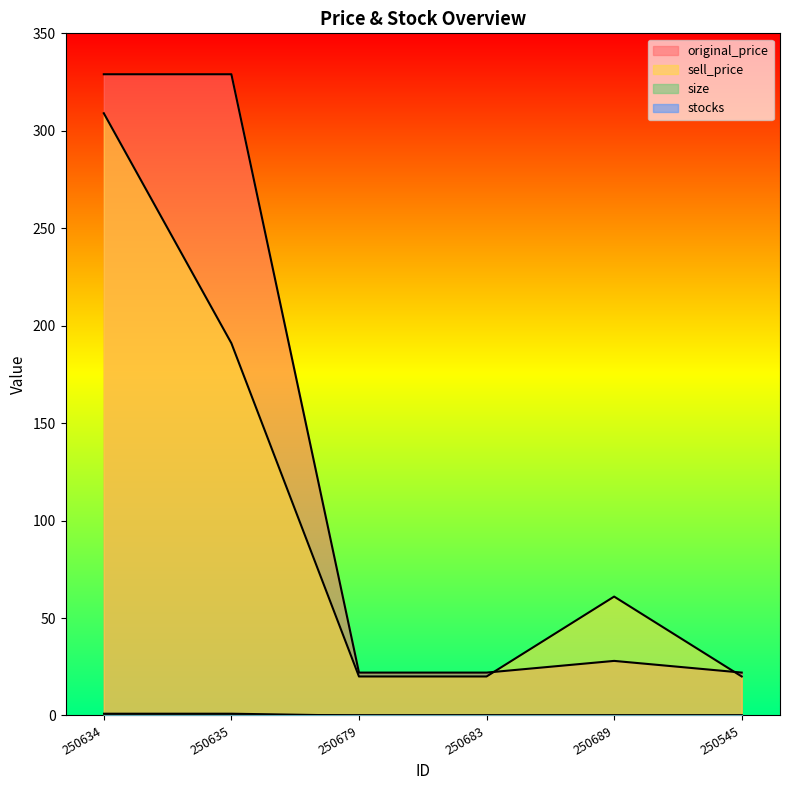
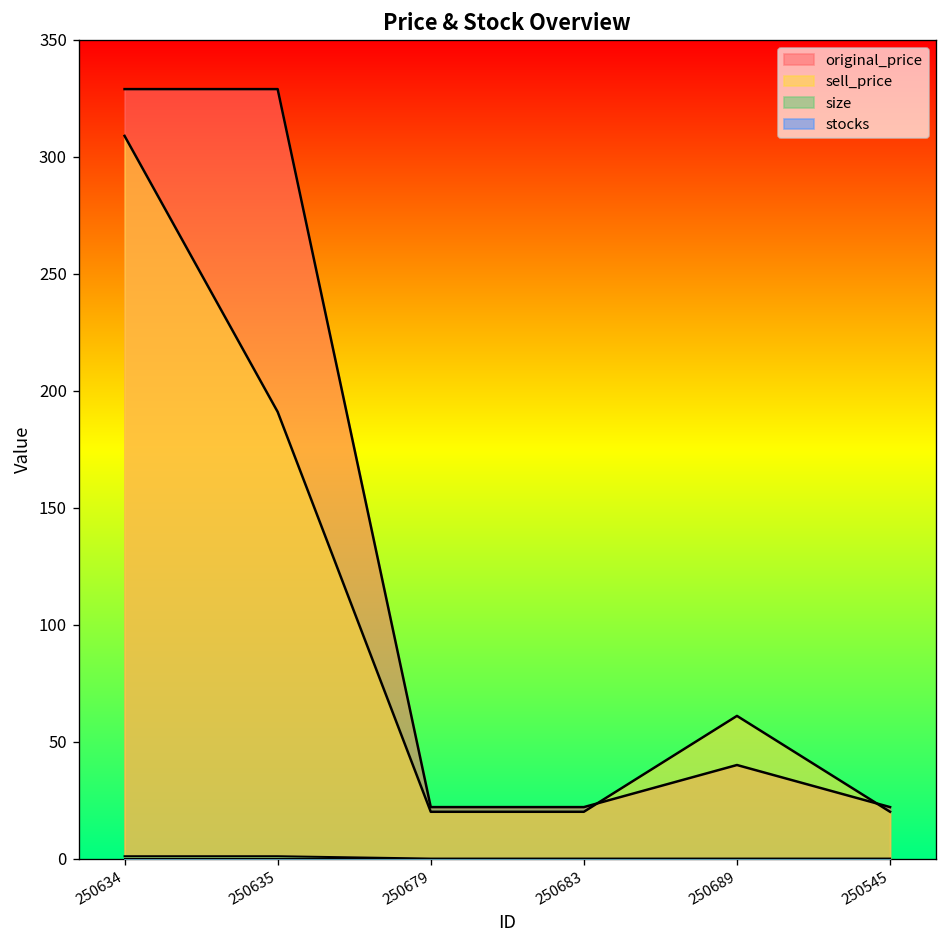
  {
    "original_price": {
      "250634": 329,
      "250635": 329,
      "250679": 22,
      "250683": 22,
-     "250689": 28,
+     "250689": 40,
      "250545": 22
    },
    "sell_price": {
      "250634": 309,
      "250635": 191,
      "250679": 20,
      "250683": 20,
      "250689": 61,
      "250545": 20
    }
  }
